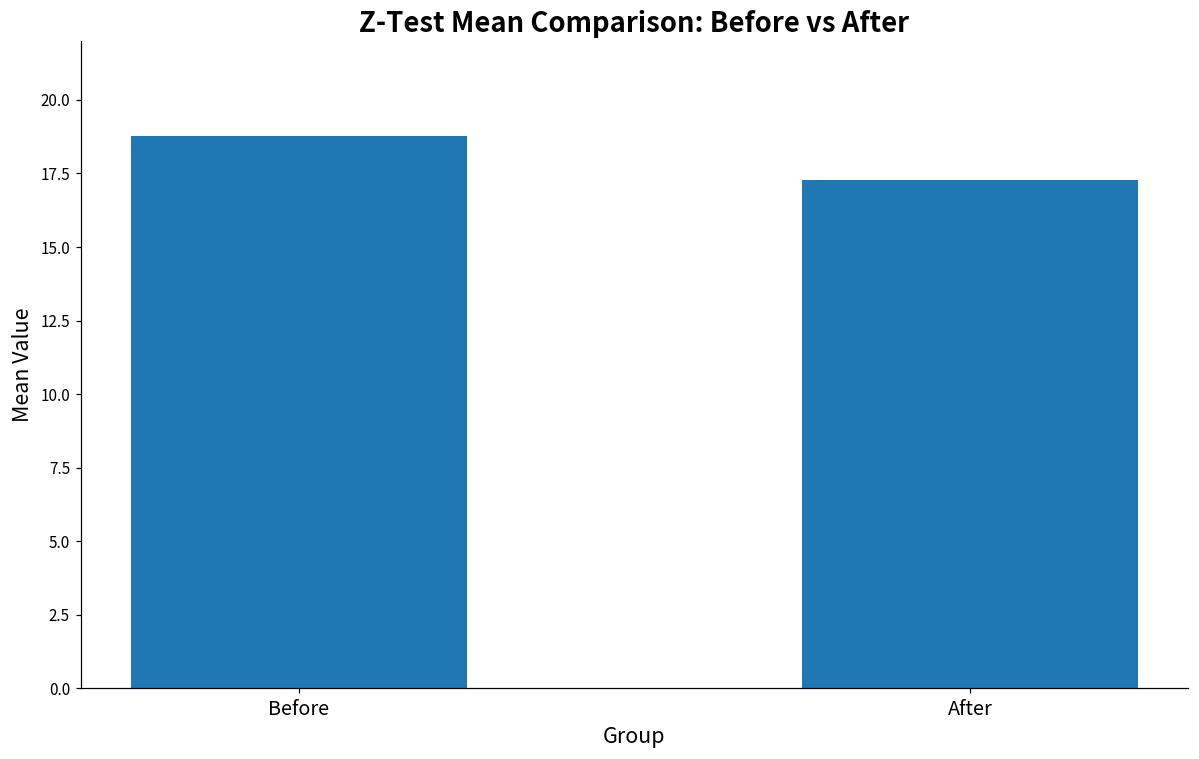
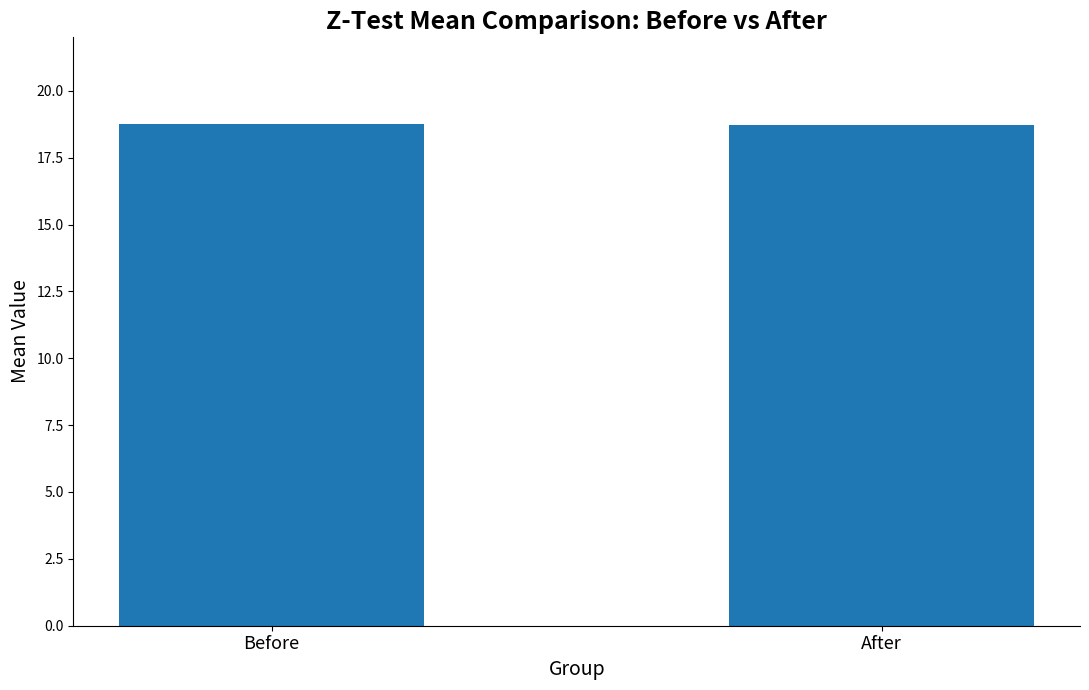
  {
    "Before": 18.8,
-   "After": 17.3
+   "After": 18.7
  }
